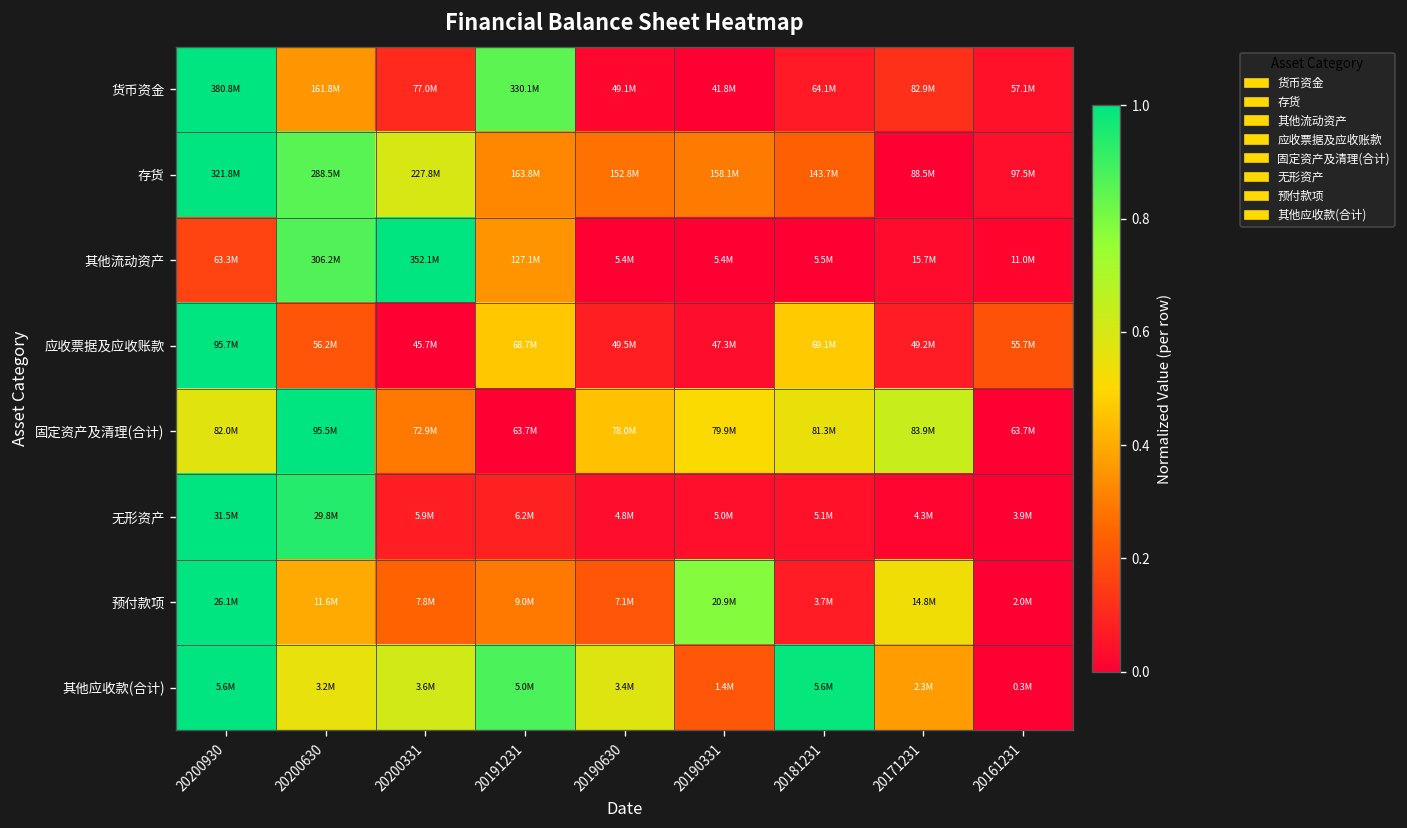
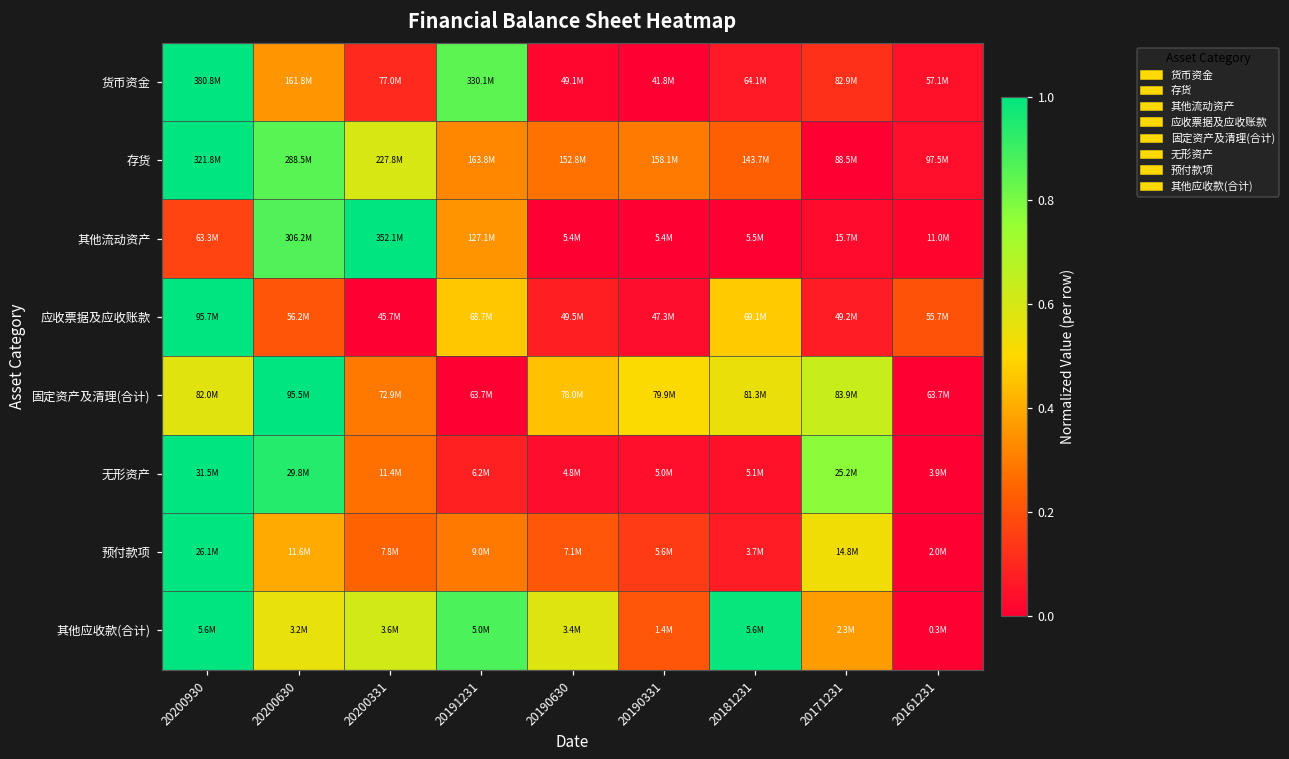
  {
    "货币资金": {
      "20200930": "380.8M",
      "20200630": "161.8M",
      "20200331": "77.0M",
      "20191231": "330.1M",
      "20190630": "49.1M",
      "20190331": "41.8M",
      "20181231": "64.1M",
      "20171231": "82.9M",
      "20161231": "57.1M"
    },
    "存货": {
      "20200930": "321.8M",
      "20200630": "288.5M",
      "20200331": "227.8M",
      "20191231": "163.8M",
      "20190630": "152.8M",
      "20190331": "158.1M",
      "20181231": "143.7M",
      "20171231": "88.5M",
      "20161231": "97.5M"
    },
    "其他流动资产": {
      "20200930": "63.3M",
      "20200630": "306.2M",
      "20200331": "352.1M",
      "20191231": "127.1M",
      "20190630": "5.4M",
      "20190331": "5.4M",
      "20181231": "5.5M",
      "20171231": "15.7M",
      "20161231": "11.0M"
    },
    "应收票据及应收账款": {
      "20200930": "95.7M",
      "20200630": "56.2M",
      "20200331": "45.7M",
      "20191231": "68.7M",
      "20190630": "49.5M",
      "20190331": "47.3M",
      "20181231": "69.1M",
      "20171231": "49.2M",
      "20161231": "55.7M"
    },
    "固定资产及清理(合计)": {
      "20200930": "82.0M",
      "20200630": "95.5M",
      "20200331": "72.9M",
      "20191231": "63.7M",
      "20190630": "78.0M",
      "20190331": "79.9M",
      "20181231": "81.3M",
      "20171231": "83.9M",
      "20161231": "63.7M"
    },
    "无形资产": {
      "20200930": "31.5M",
      "20200630": "29.8M",
-     "20200331": "5.9M",
+     "20200331": "11.4M",
      "20191231": "6.2M",
      "20190630": "4.8M",
      "20190331": "5.0M",
      "20181231": "5.1M",
-     "20171231": "4.3M",
+     "20171231": "25.2M",
      "20161231": "3.9M"
    },
    "预付款项": {
      "20200930": "26.1M",
      "20200630": "11.6M",
      "20200331": "7.8M",
      "20191231": "9.0M",
      "20190630": "7.1M",
-     "20190331": "20.9M",
+     "20190331": "5.6M",
      "20181231": "3.7M",
      "20171231": "14.8M",
      "20161231": "2.0M"
    },
    "其他应收款(合计)": {
      "20200930": "5.6M",
      "20200630": "3.2M",
      "20200331": "3.6M",
      "20191231": "5.0M",
      "20190630": "3.4M",
      "20190331": "1.4M",
      "20181231": "5.6M",
      "20171231": "2.3M",
      "20161231": "0.3M"
    }
  }
